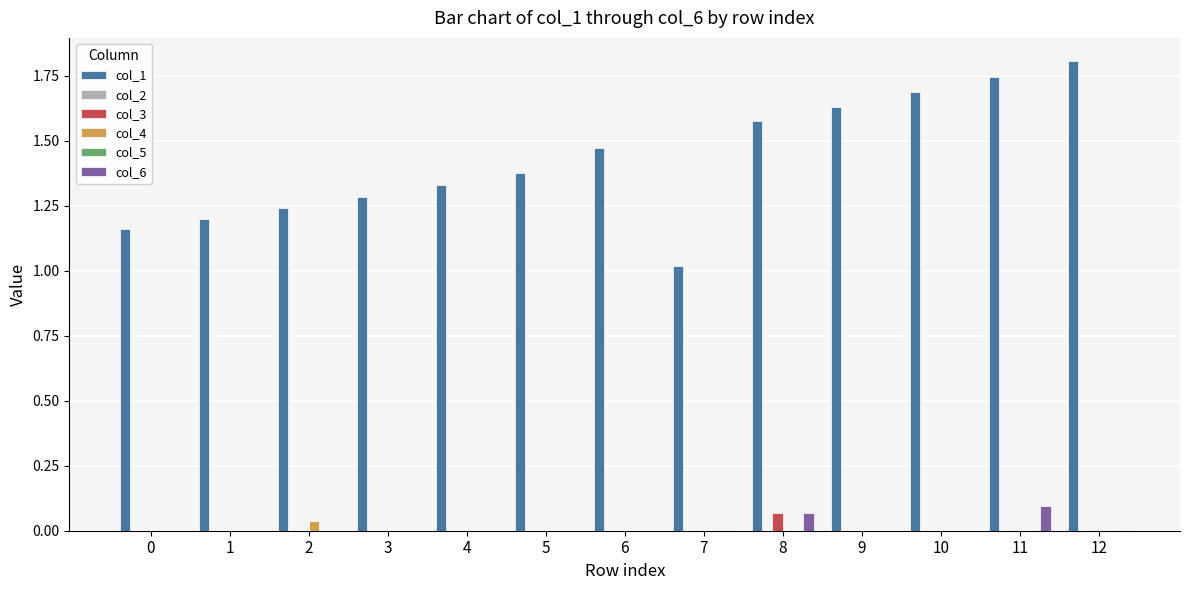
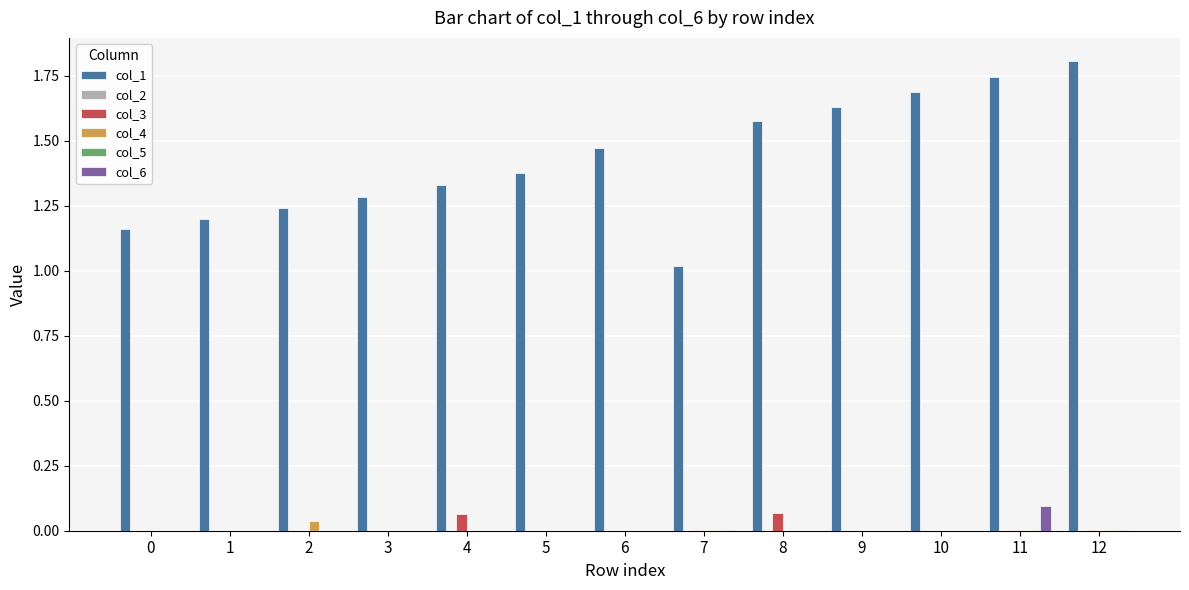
  {
    "col_1": {
      "0": 1.16,
      "1": 1.20,
      "2": 1.24,
      "3": 1.28,
      "4": 1.33,
      "5": 1.37,
      "6": 1.47,
      "7": 1.02,
      "8": 1.58,
      "9": 1.63,
      "10": 1.69,
      "11": 1.74,
      "12": 1.80
    },
    "col_3": {
-     "4": 0.00,
+     "4": 0.07,
      "8": 0.07
    },
    "col_4": {
      "2": 0.04
    },
    "col_6": {
-     "8": 0.07,
+     "8": 0.00,
      "11": 0.09
    }
  }
